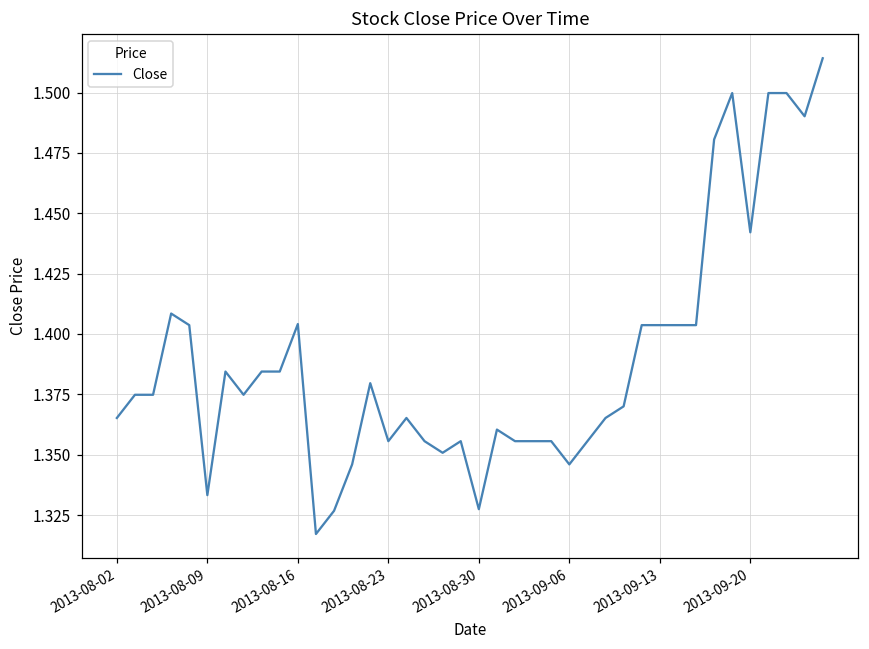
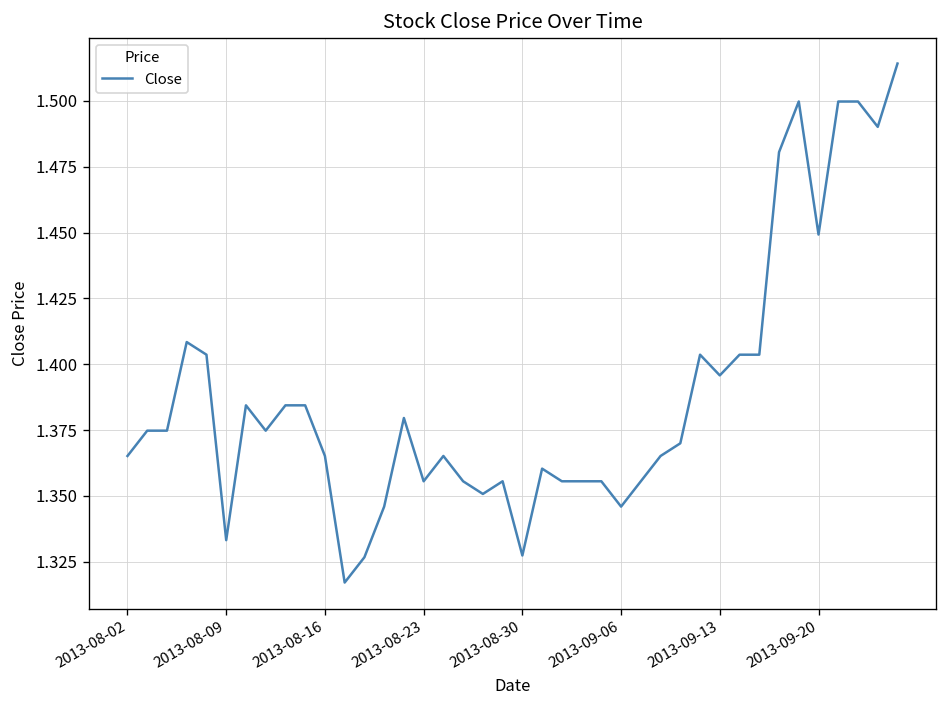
  {
    "2013-08-02": 1.365,
    "2013-08-09": 1.333,
-   "2013-08-16": 1.404,
+   "2013-08-16": 1.365,
    "2013-08-23": 1.356,
    "2013-08-30": 1.327,
    "2013-09-06": 1.346,
-   "2013-09-13": 1.404,
-   "2013-09-20": 1.442
+   "2013-09-13": 1.396,
+   "2013-09-20": 1.449
  }
